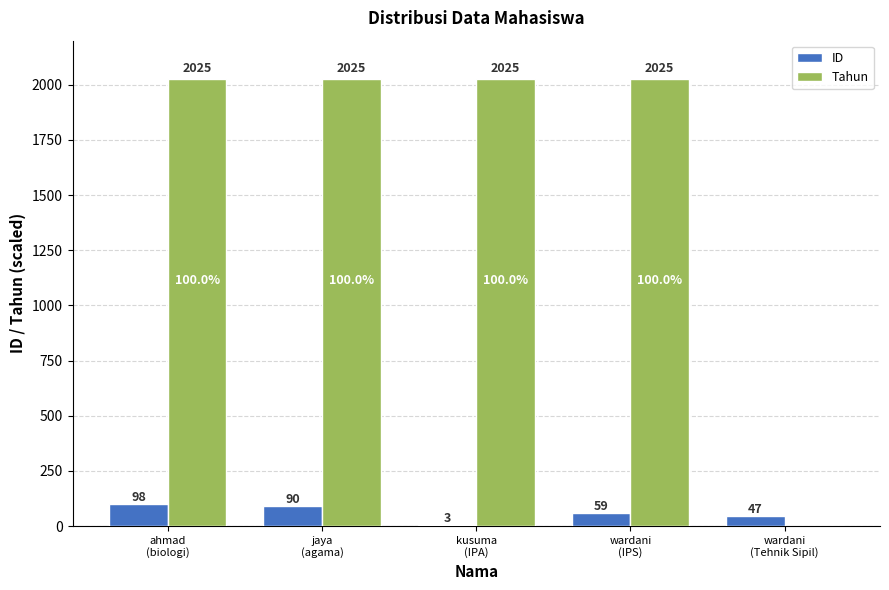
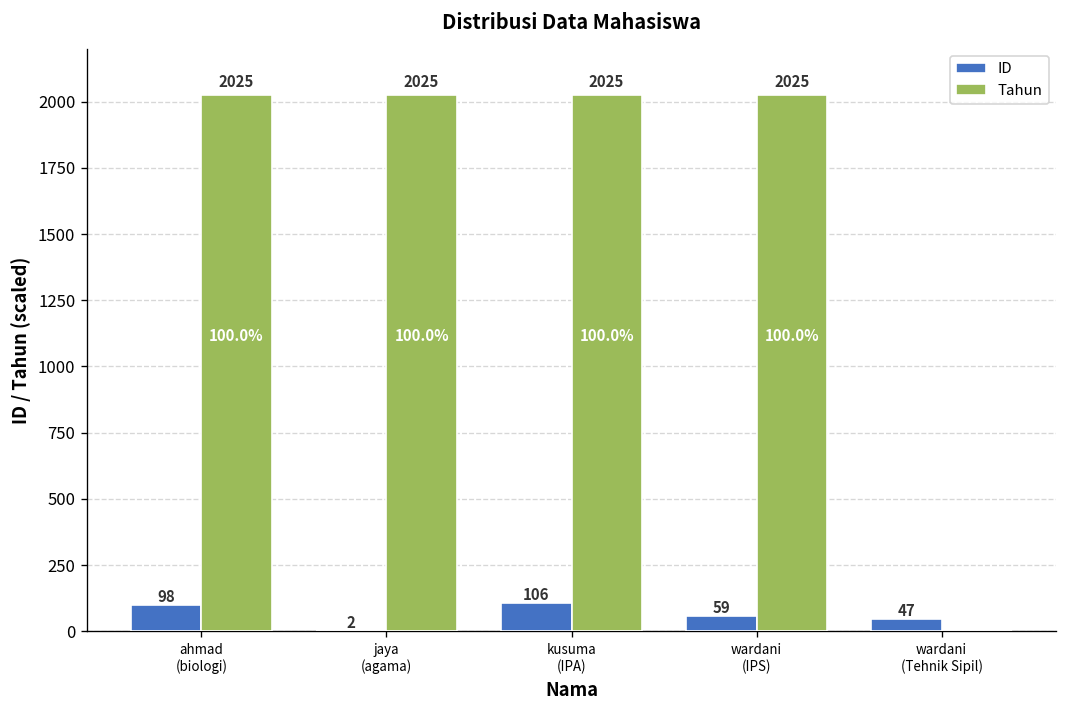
  {
    "ID": {
      "ahmad (biologi)": 98,
-     "jaya (agama)": 90,
-     "kusuma (IPA)": 3,
+     "jaya (agama)": 2,
+     "kusuma (IPA)": 106,
      "wardani (IPS)": 59,
      "wardani (Tehnik Sipil)": 47
    },
    "Tahun": {
      "ahmad (biologi)": 2025,
      "jaya (agama)": 2025,
      "kusuma (IPA)": 2025,
      "wardani (IPS)": 2025
    }
  }
